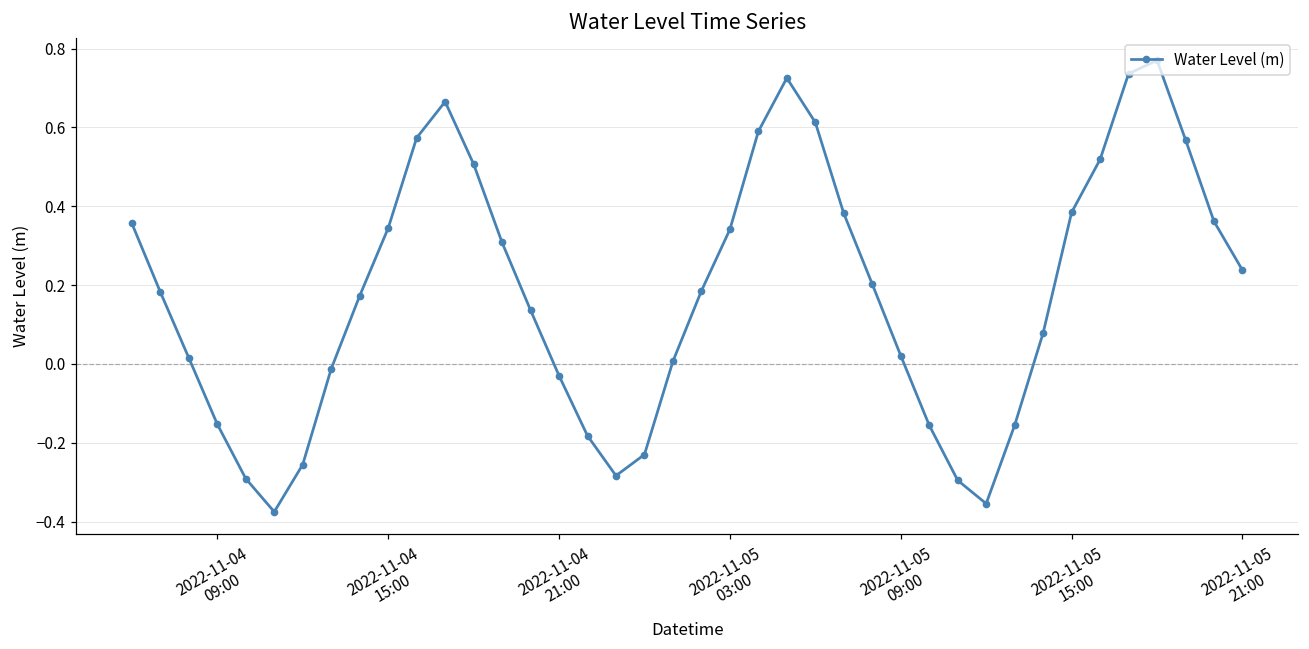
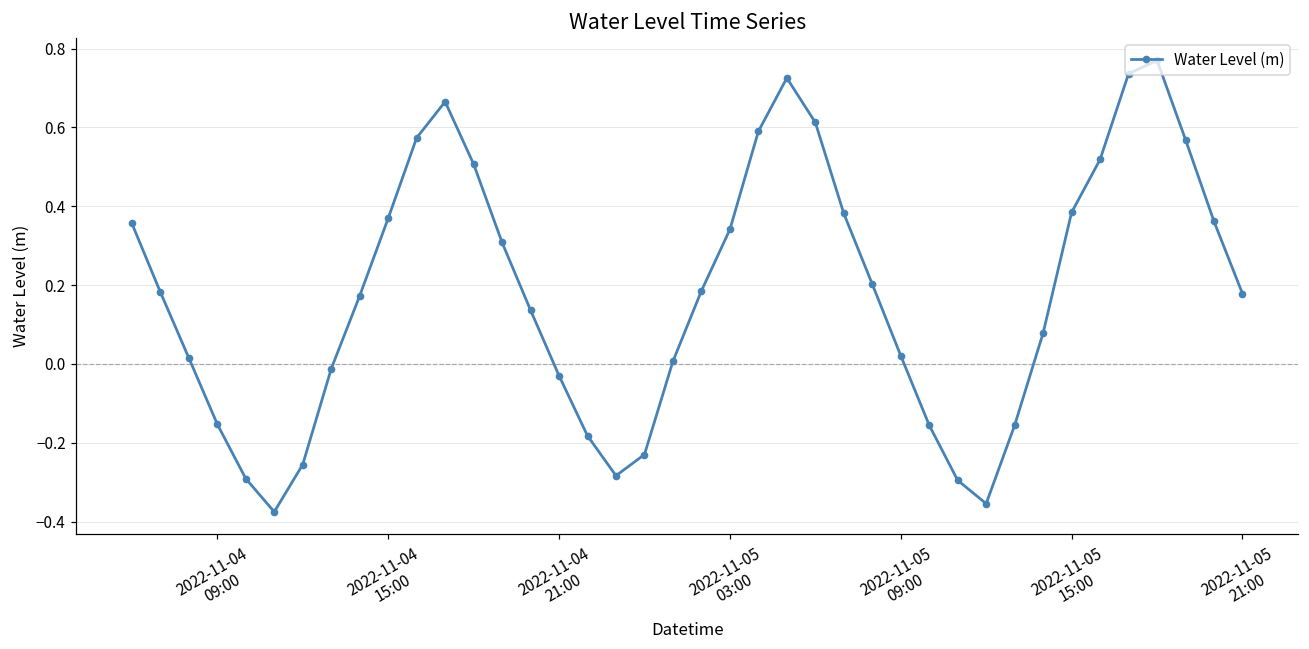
  {
    "2022-11-04 09:00": -0.15,
-   "2022-11-04 15:00": 0.34,
+   "2022-11-04 15:00": 0.37,
    "2022-11-04 21:00": -0.03,
    "2022-11-05 03:00": 0.34,
    "2022-11-05 09:00": 0.02,
    "2022-11-05 15:00": 0.38,
-   "2022-11-05 21:00": 0.24
+   "2022-11-05 21:00": 0.18
  }
